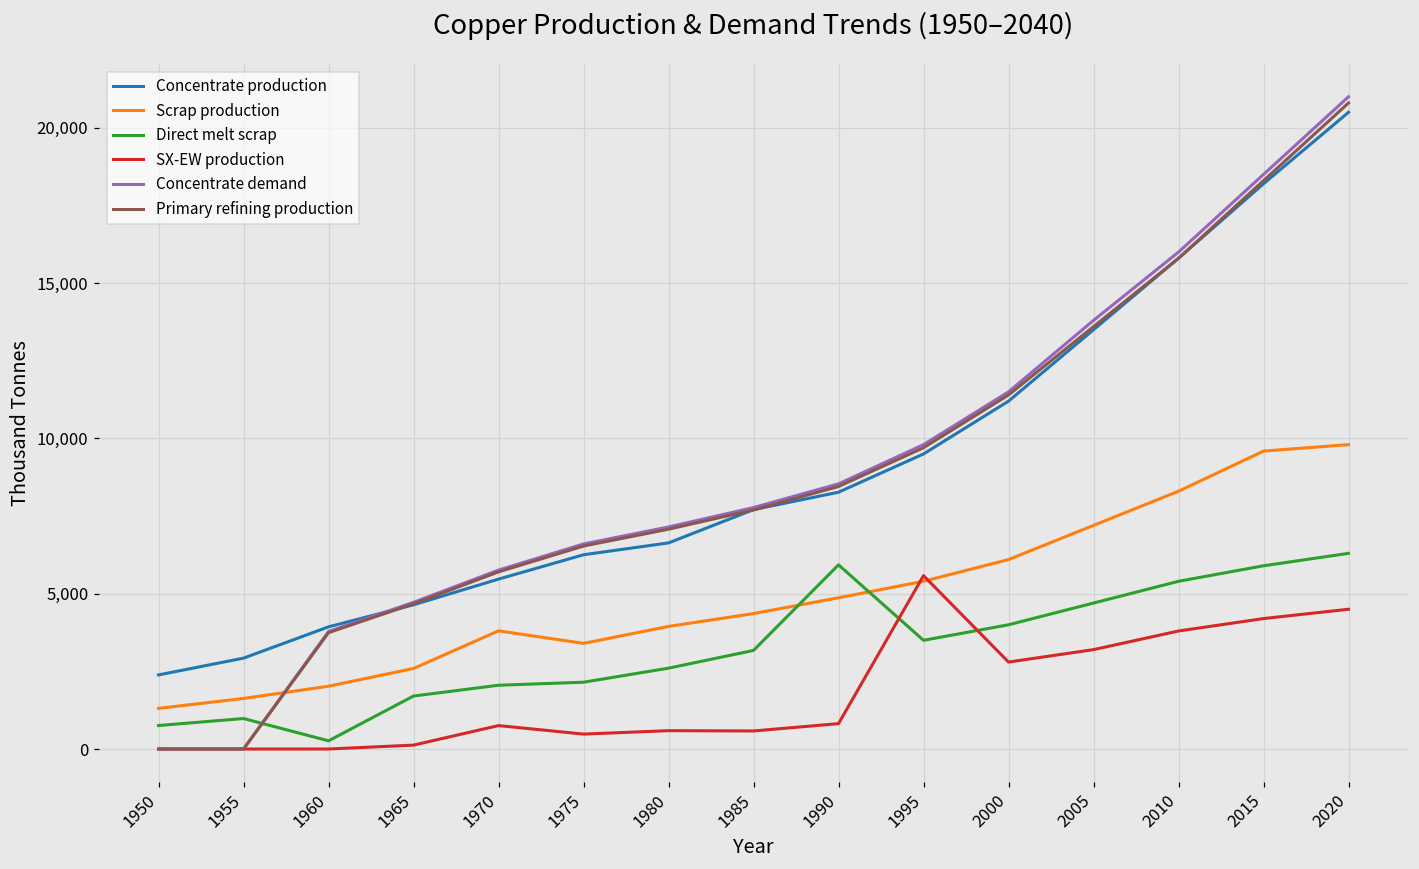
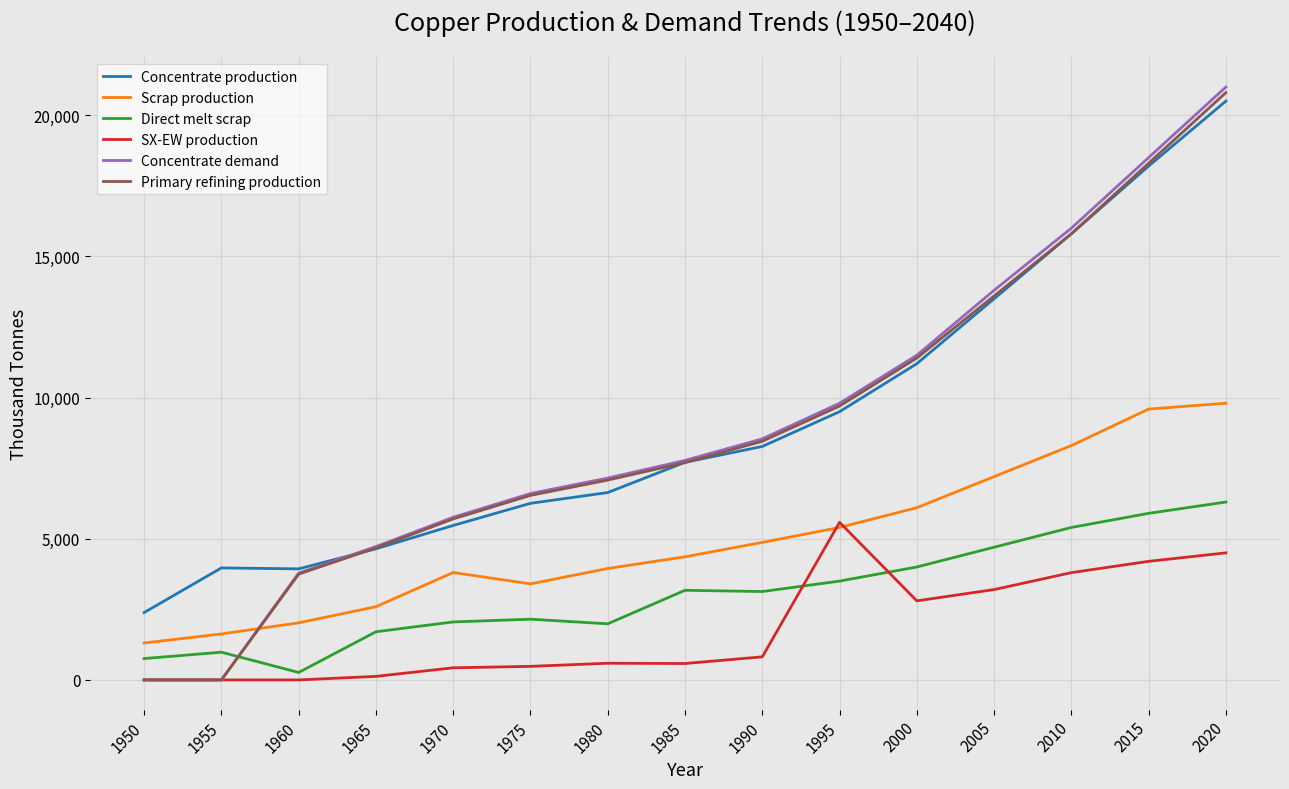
  {
    "Concentrate production": {
      "1950": "2,400",
-     "1955": "2,900",
+     "1955": "4,000",
      "1960": "3,900",
      "1970": "5,500",
      "1975": "6,300",
      "1980": "6,600",
      "1990": "8,300",
      "1995": "9,500",
      "2000": "11,200",
      "2005": "13,500",
      "2015": "18,200",
      "2020": "20,500"
    },
    "Scrap production": {
      "1950": "1,300",
      "1955": "1,600",
      "1960": "2,000",
      "1965": "2,600",
      "1970": "3,800",
      "1975": "3,400",
      "1980": "3,900",
      "1985": "4,400",
      "1990": "4,900",
      "1995": "5,400",
      "2000": "6,100",
      "2005": "7,200",
      "2010": "8,300",
      "2015": "9,600",
      "2020": "9,800"
    },
    "Direct melt scrap": {
      "1950": "800",
      "1955": "1,000",
      "1960": "300",
      "1965": "1,700",
      "1970": "2,100",
      "1975": "2,200",
-     "1980": "2,600",
+     "1980": "2,000",
      "1985": "3,200",
-     "1990": "5,900",
+     "1990": "3,100",
      "1995": "3,500",
      "2000": "4,000",
      "2005": "4,700",
      "2010": "5,400",
      "2015": "5,900",
      "2020": "6,300"
    },
    "SX-EW production": {
      "1960": "0",
      "1965": "100",
-     "1970": "800",
+     "1970": "400",
      "1975": "500",
      "1980": "600",
      "1985": "600",
      "1990": "800",
      "1995": "5,600",
      "2000": "2,800",
      "2005": "3,200",
      "2010": "3,800",
      "2015": "4,200",
      "2020": "4,500"
    },
    "Concentrate demand": {
      "1995": "9,800",
      "2000": "11,500",
      "2005": "13,800",
      "2010": "16,000",
      "2015": "18,500",
      "2020": "21,000"
    },
    "Primary refining production": {
      "1995": "9,700",
      "2000": "11,400",
      "2005": "13,600",
      "2015": "18,300",
      "2020": "20,800"
    }
  }
